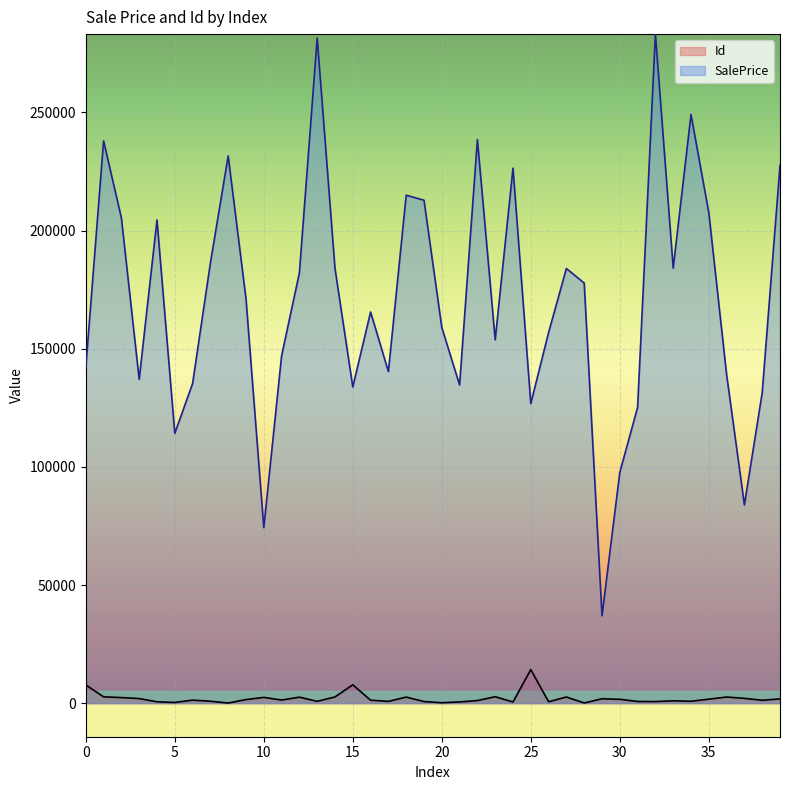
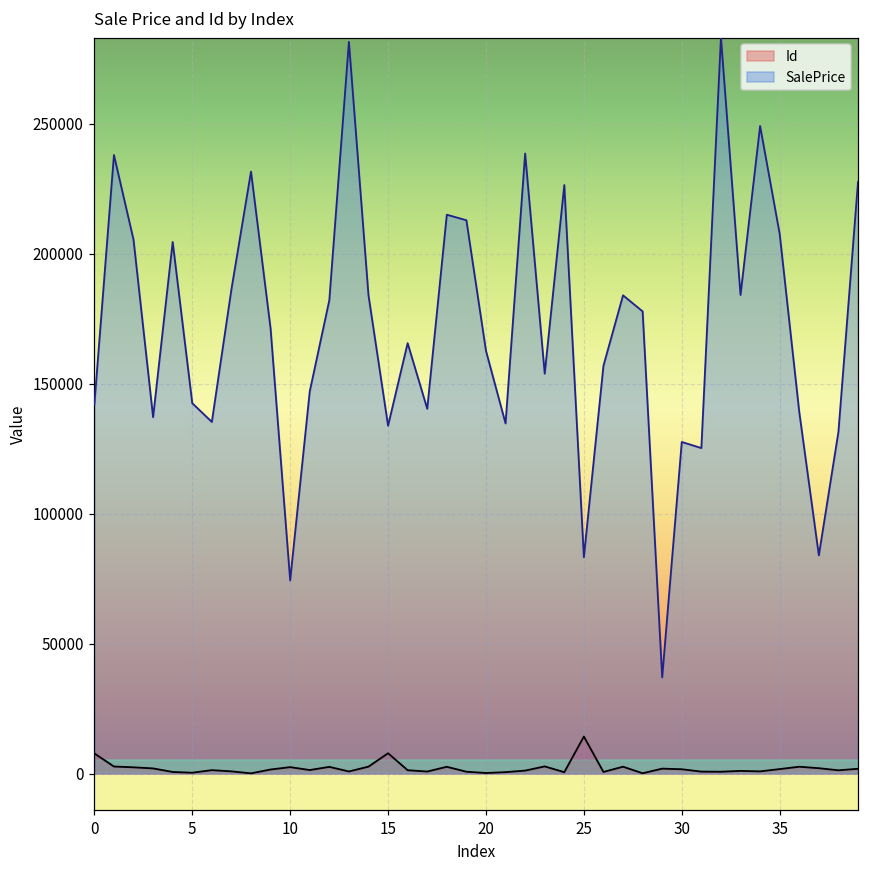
  {
    "Id": {
      "0": 8000,
      "15": 8000,
      "25": 14000
    },
    "SalePrice": {
      "0": 142000,
-     "5": 114000,
+     "5": 142000,
      "10": 74000,
      "15": 134000,
-     "20": 159000,
-     "25": 127000,
-     "30": 98000,
+     "20": 163000,
+     "25": 83000,
+     "30": 128000,
      "35": 208000
    }
  }
